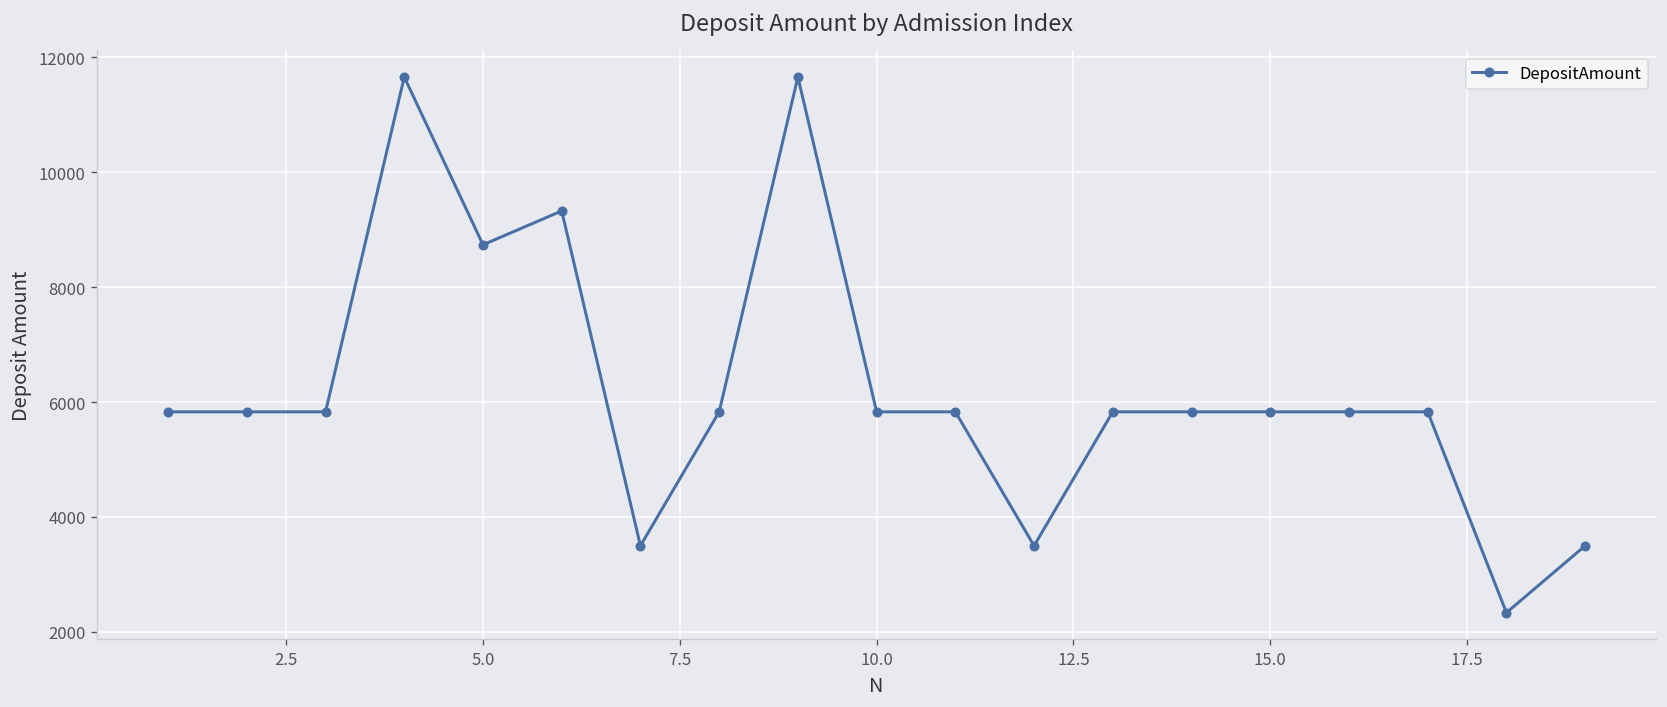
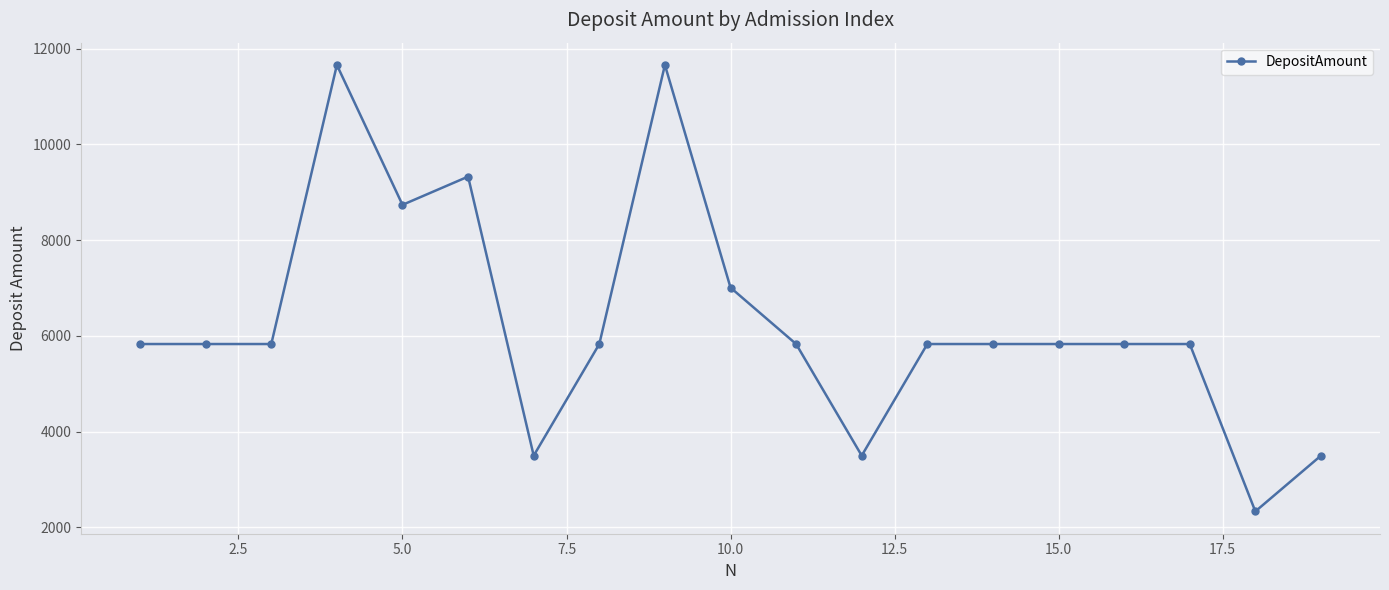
  {
    "5.0": 8700,
-   "10.0": 5800,
+   "10.0": 7000,
    "15.0": 5800
  }
